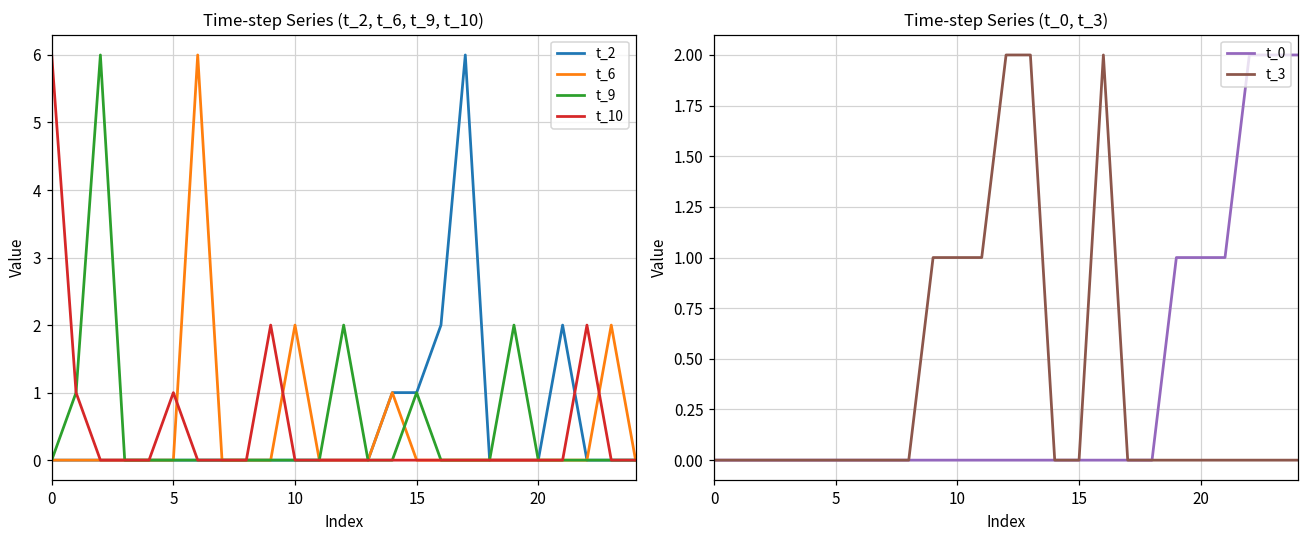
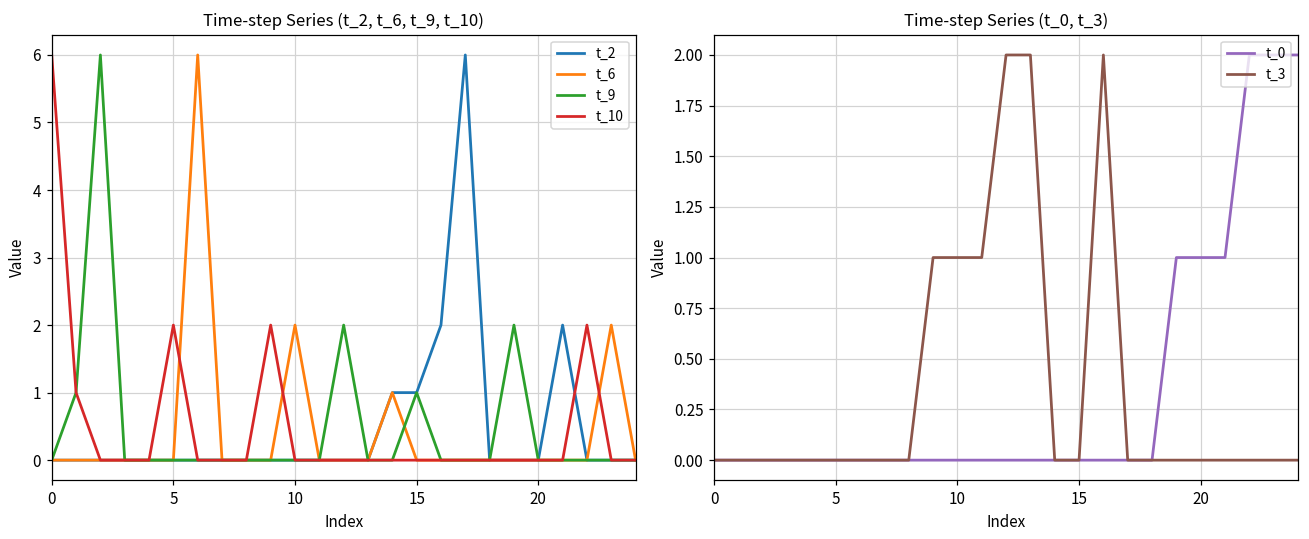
  {
    "Time-step Series (t_2, t_6, t_9, t_10)": {
      "t_6": {
        "10": 2
      },
      "t_10": {
        "0": 6,
-       "5": 1
+       "5": 2
      }
    },
    "Time-step Series (t_0, t_3)": {
      "t_0": {
        "10": 0.00,
        "20": 1.00
      },
      "t_3": {
        "10": 1.00,
        "20": 0.00
      }
    }
  }
